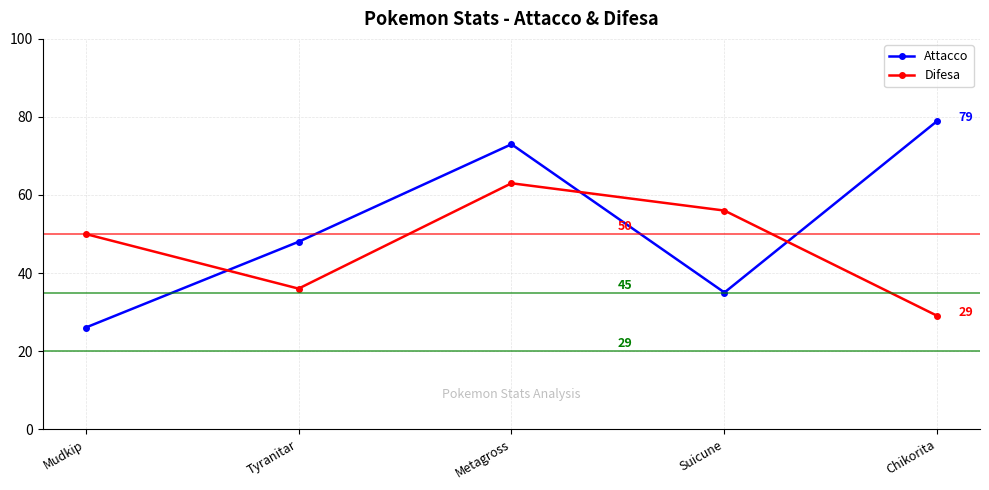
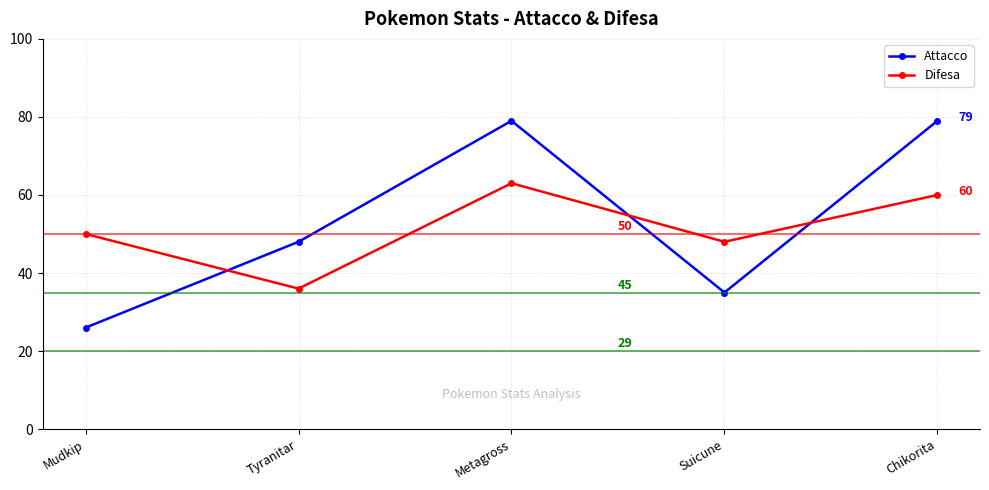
  {
    "Attacco": {
      "Mudkip": 26,
      "Tyranitar": 48,
-     "Metagross": 73,
+     "Metagross": 79,
      "Suicune": 35
    },
    "Difesa": {
-     "Suicune": 56,
-     "Chikorita": 29
+     "Suicune": 48,
+     "Chikorita": 60
    }
  }
